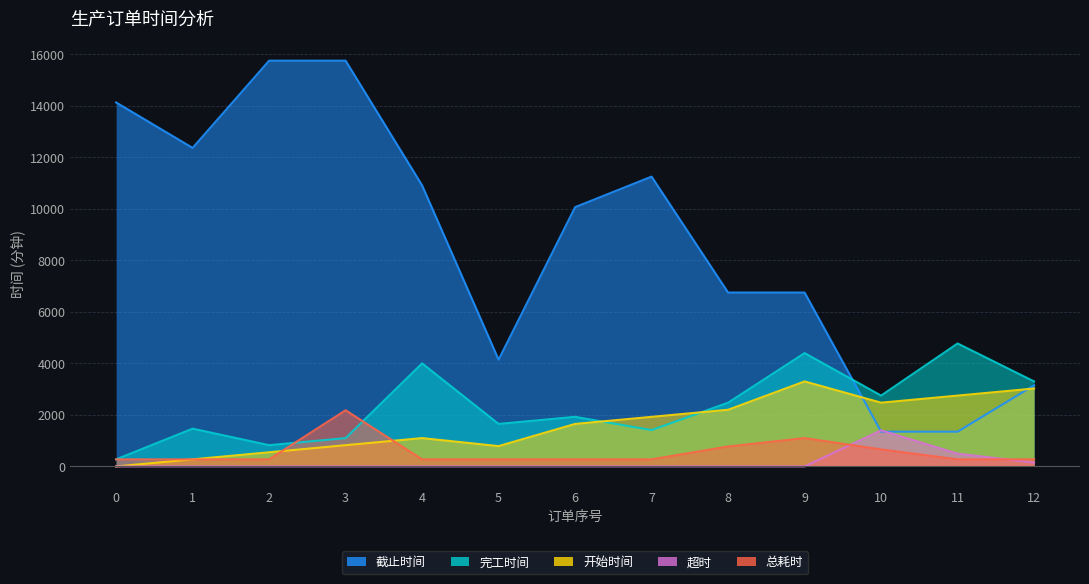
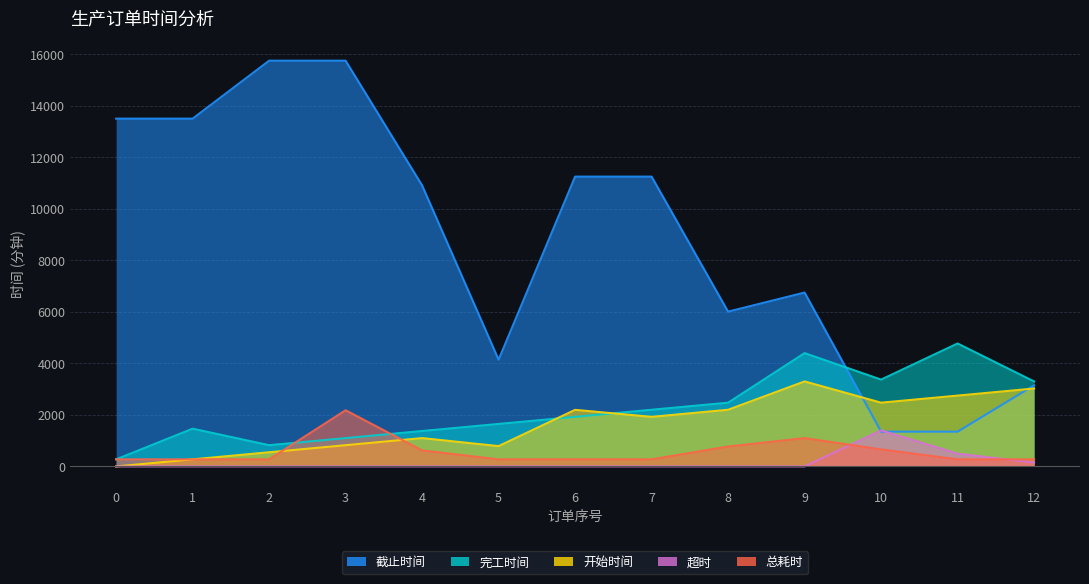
  {
    "截止时间": {
-     "0": 14100,
-     "1": 12400,
+     "0": 13500,
+     "1": 13500,
      "2": 15800,
      "3": 15800,
      "4": 10900,
      "5": 4100,
-     "6": 10100,
+     "6": 11300,
      "7": 11300,
-     "8": 6800,
+     "8": 6000,
      "9": 6800,
      "11": 1400,
      "12": 3200
    },
    "完工时间": {
      "1": 1500,
      "2": 800,
      "3": 1100,
-     "4": 4000,
+     "4": 1400,
      "5": 1700,
      "6": 1900,
-     "7": 1400,
+     "7": 2200,
      "8": 2500,
      "9": 4400,
-     "10": 2800,
+     "10": 3400,
      "11": 4800,
      "12": 3300
    },
    "开始时间": {
      "2": 600,
      "3": 800,
      "4": 1100,
      "5": 800,
-     "6": 1700,
+     "6": 2200,
      "7": 1900,
      "8": 2200,
      "9": 3300,
      "10": 2500,
      "11": 2800,
      "12": 3000
    },
    "超时": {
      "1": 0,
      "2": 0,
      "3": 0,
      "4": 0,
      "5": 0,
      "6": 0,
      "7": 0,
      "8": 0,
      "9": 0,
      "11": 500,
      "12": 200
    },
    "总耗时": {
      "2": 300,
      "3": 2200,
-     "4": 300,
+     "4": 600,
      "5": 300,
      "6": 300,
      "7": 300,
      "8": 800,
      "9": 1100,
      "10": 700,
      "11": 300,
      "12": 300
    }
  }
